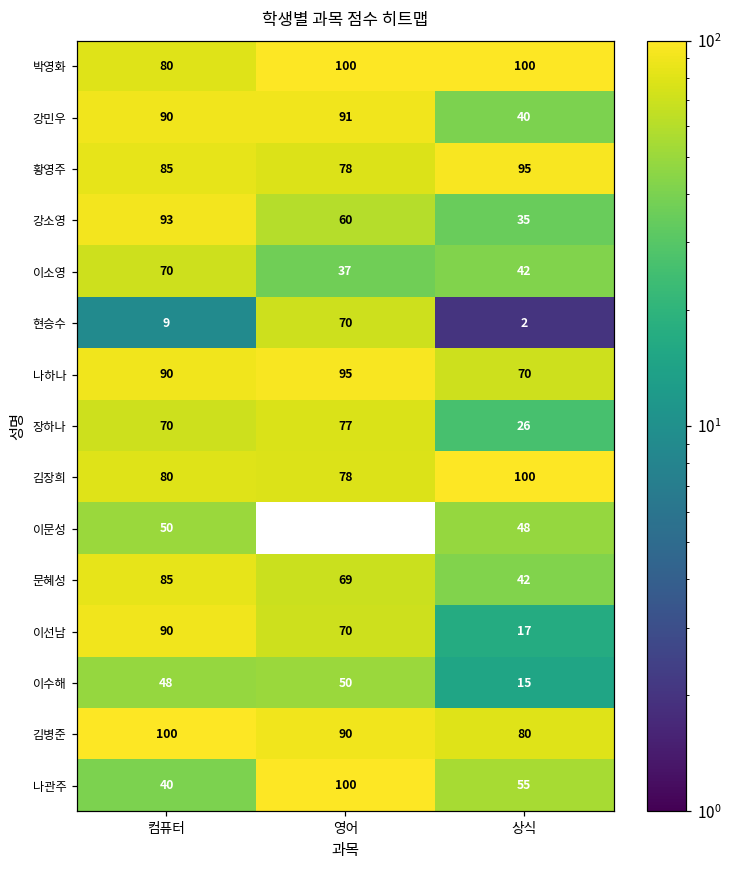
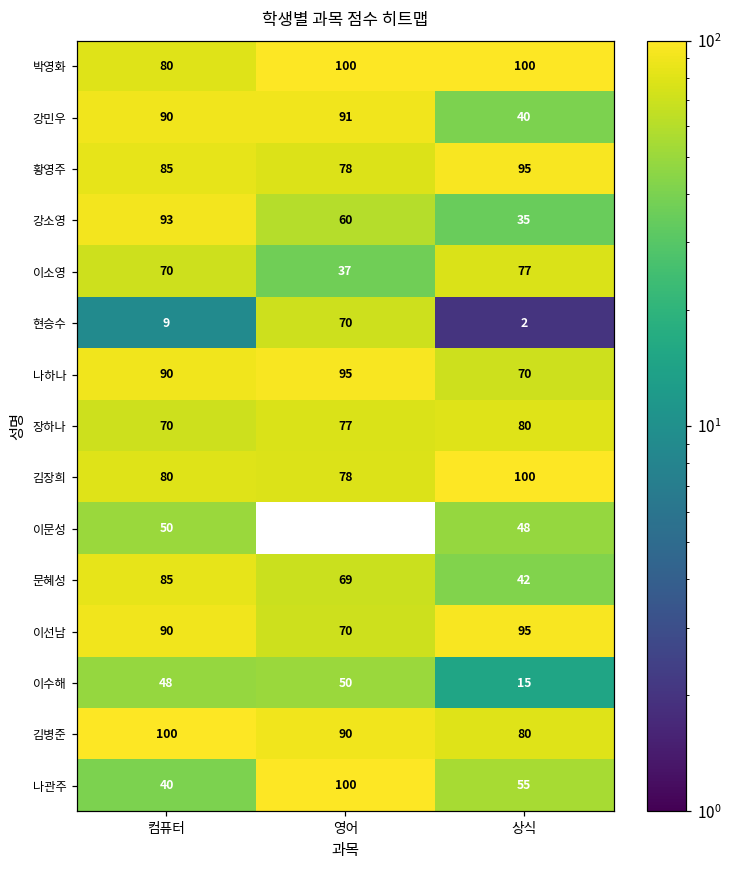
  {
    "박영화": {
      "컴퓨터": 80,
      "영어": 100,
      "상식": 100
    },
    "강민우": {
      "컴퓨터": 90,
      "영어": 91,
      "상식": 40
    },
    "황영주": {
      "컴퓨터": 85,
      "영어": 78,
      "상식": 95
    },
    "강소영": {
      "컴퓨터": 93,
      "영어": 60,
      "상식": 35
    },
    "이소영": {
      "컴퓨터": 70,
      "영어": 37,
-     "상식": 42
+     "상식": 77
    },
    "현승수": {
      "컴퓨터": 9,
      "영어": 70,
      "상식": 2
    },
    "나하나": {
      "컴퓨터": 90,
      "영어": 95,
      "상식": 70
    },
    "장하나": {
      "컴퓨터": 70,
      "영어": 77,
-     "상식": 26
+     "상식": 80
    },
    "김장희": {
      "컴퓨터": 80,
      "영어": 78,
      "상식": 100
    },
    "이문성": {
      "컴퓨터": 50,
      "상식": 48
    },
    "문혜성": {
      "컴퓨터": 85,
      "영어": 69,
      "상식": 42
    },
    "이선남": {
      "컴퓨터": 90,
      "영어": 70,
-     "상식": 17
+     "상식": 95
    },
    "이수해": {
      "컴퓨터": 48,
      "영어": 50,
      "상식": 15
    },
    "김병준": {
      "컴퓨터": 100,
      "영어": 90,
      "상식": 80
    },
    "나관주": {
      "컴퓨터": 40,
      "영어": 100,
      "상식": 55
    }
  }
